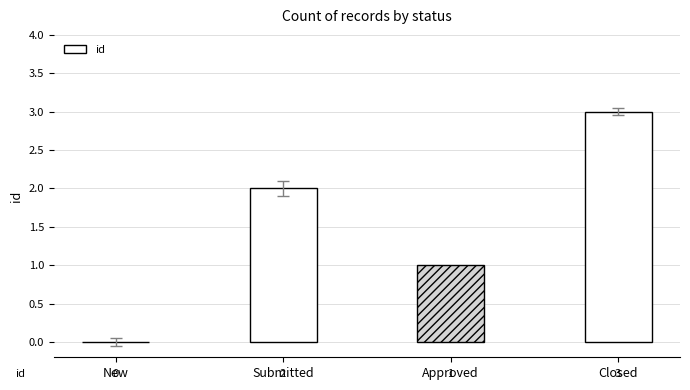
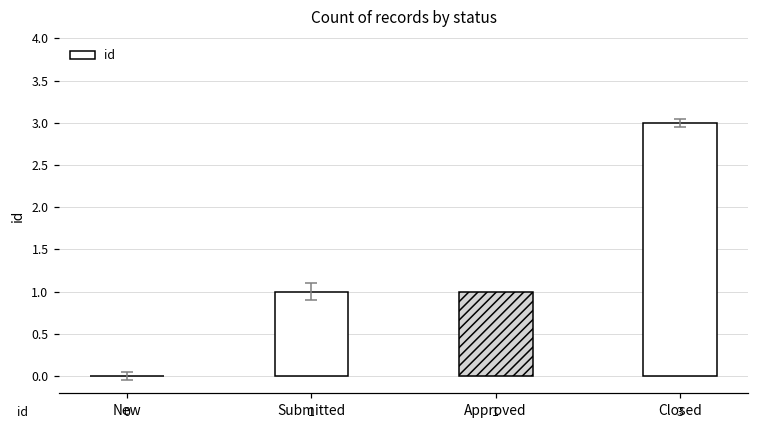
  {
    "id": {
-     "Submitted": 2
+     "Submitted": 1
    }
  }
